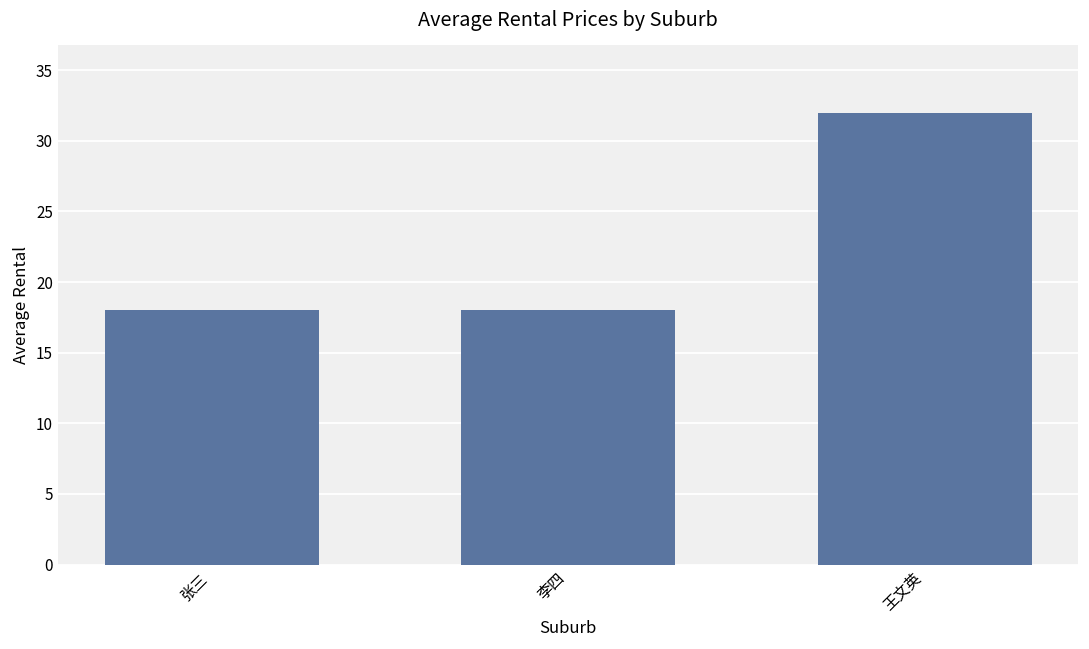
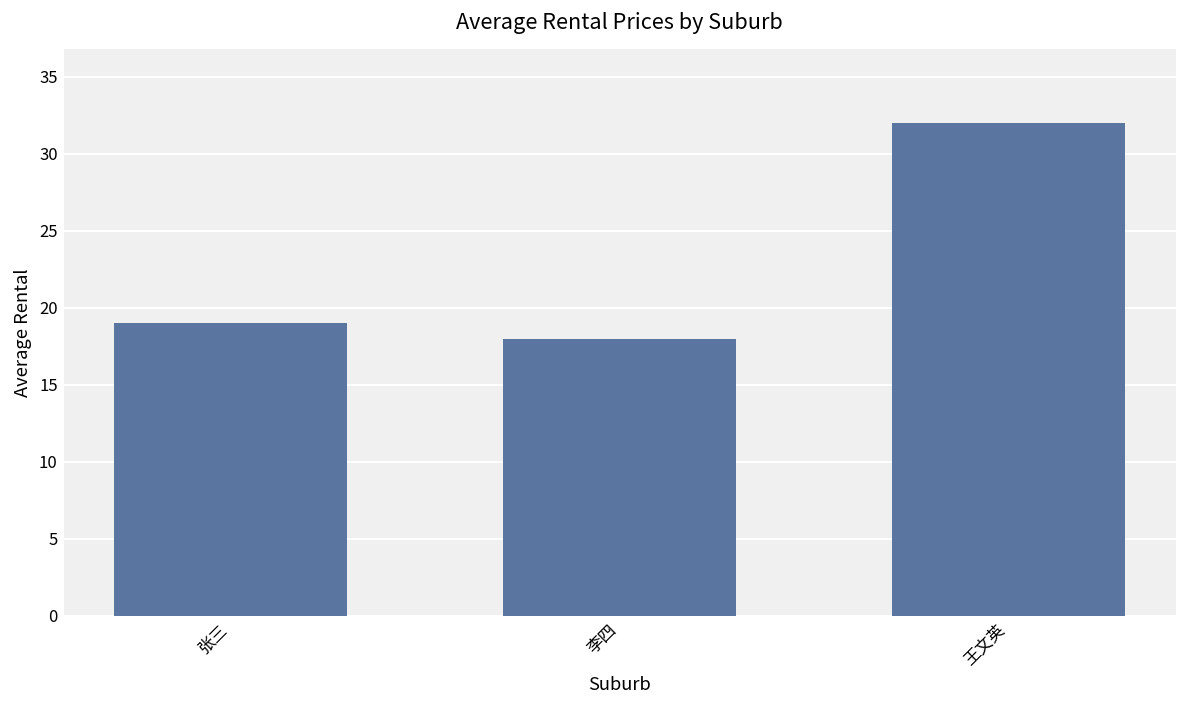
  {
-   "张三": 18,
+   "张三": 19,
    "李四": 18,
    "王文英": 32
  }
